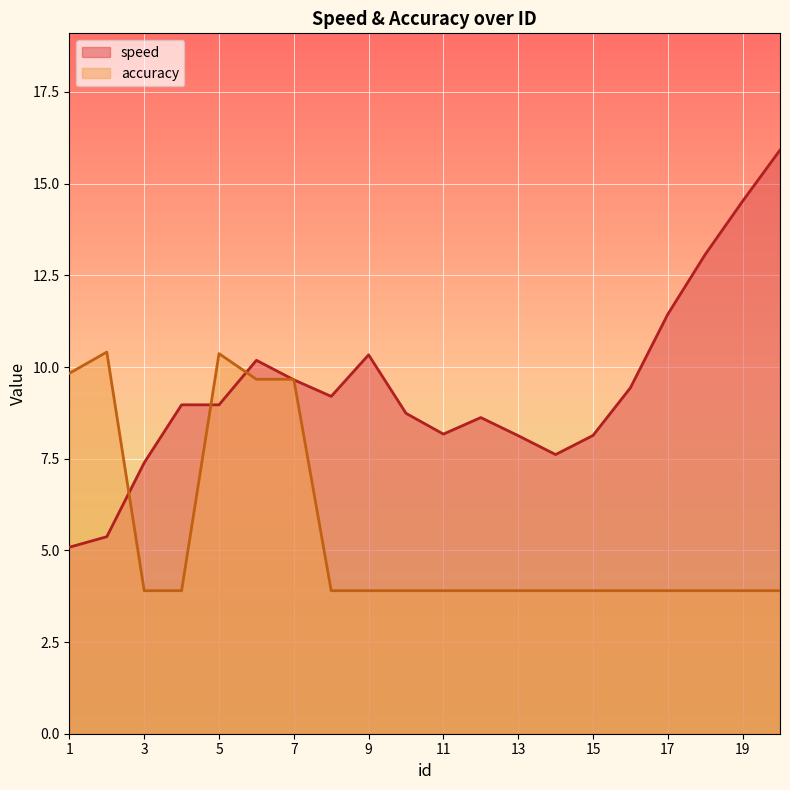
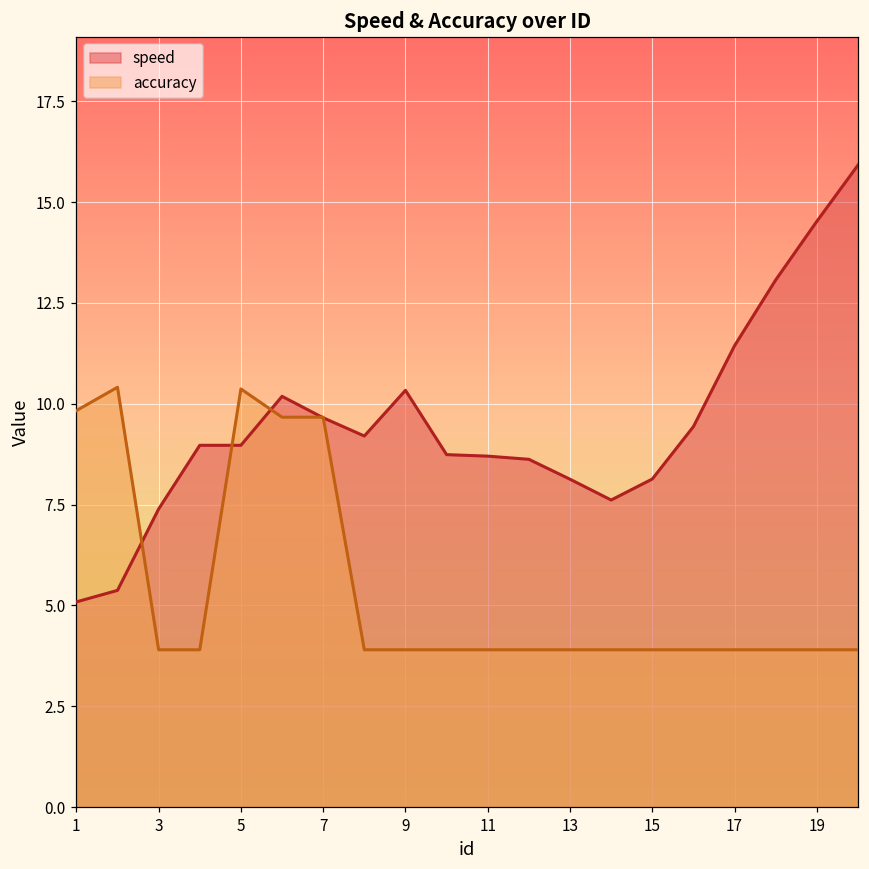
  {
    "speed": {
      "1": 5.1,
      "3": 7.4,
      "5": 9.0,
      "9": 10.3,
-     "11": 8.2,
+     "11": 8.7,
      "13": 8.1,
      "15": 8.1,
      "17": 11.4,
      "19": 14.5
    },
    "accuracy": {
      "1": 9.8,
      "3": 3.9,
      "5": 10.4,
      "9": 3.9,
      "11": 3.9,
      "13": 3.9,
      "15": 3.9,
      "17": 3.9,
      "19": 3.9
    }
  }
